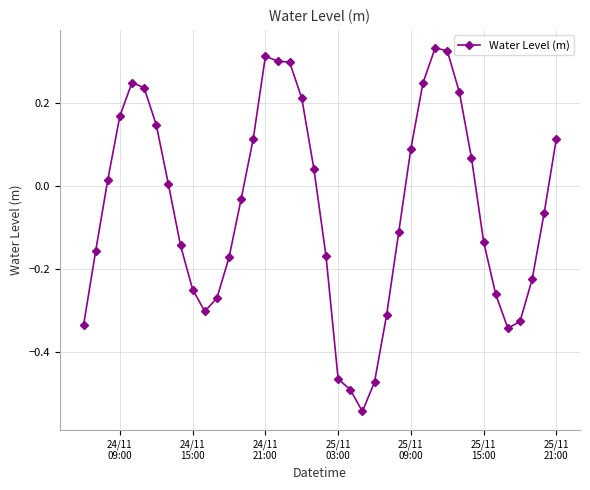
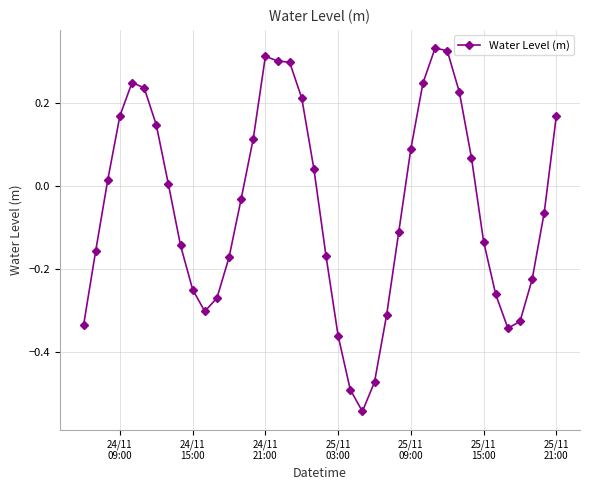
  {
    "24/11 09:00": 0.17,
    "24/11 15:00": -0.25,
    "24/11 21:00": 0.31,
-   "25/11 03:00": -0.46,
+   "25/11 03:00": -0.36,
    "25/11 09:00": 0.09,
    "25/11 15:00": -0.13,
-   "25/11 21:00": 0.11
+   "25/11 21:00": 0.17
  }
